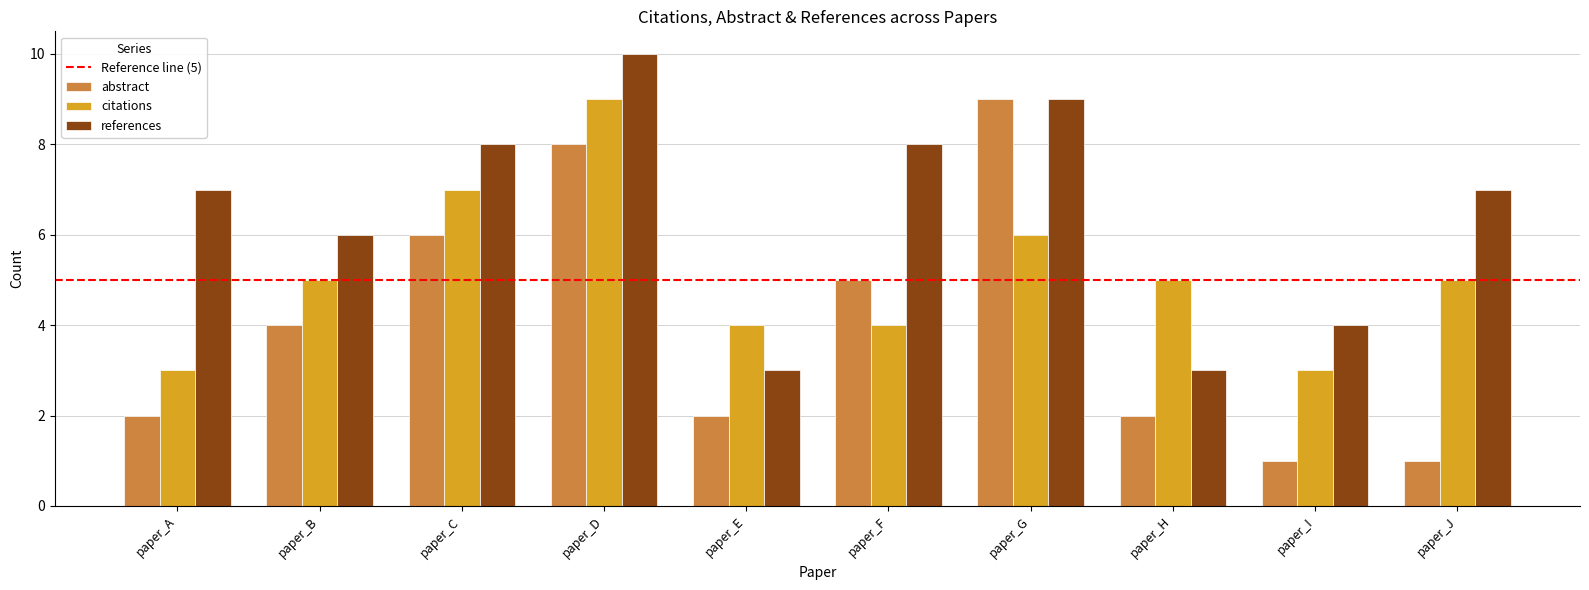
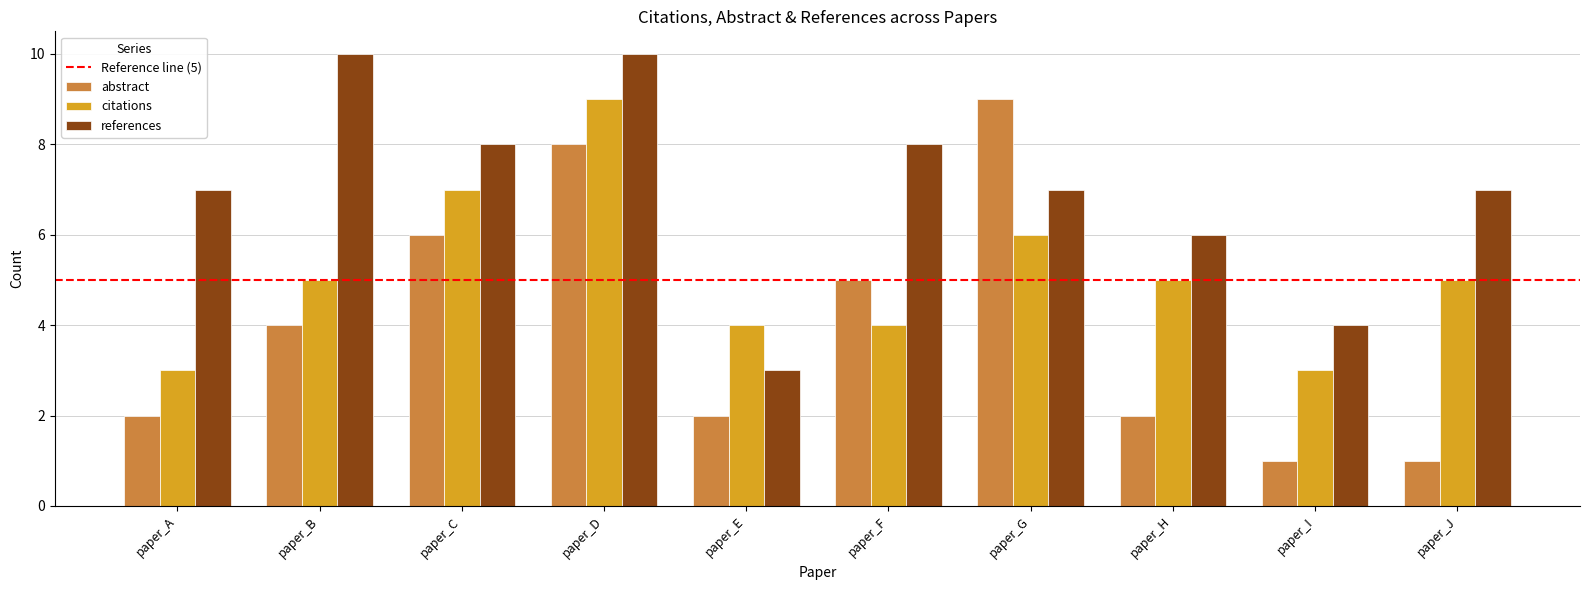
  {
    "references": {
      "paper_A": 7,
-     "paper_B": 6,
+     "paper_B": 10,
      "paper_C": 8,
      "paper_D": 10,
      "paper_E": 3,
      "paper_F": 8,
-     "paper_G": 9,
-     "paper_H": 3,
+     "paper_G": 7,
+     "paper_H": 6,
      "paper_I": 4,
      "paper_J": 7
    }
  }
